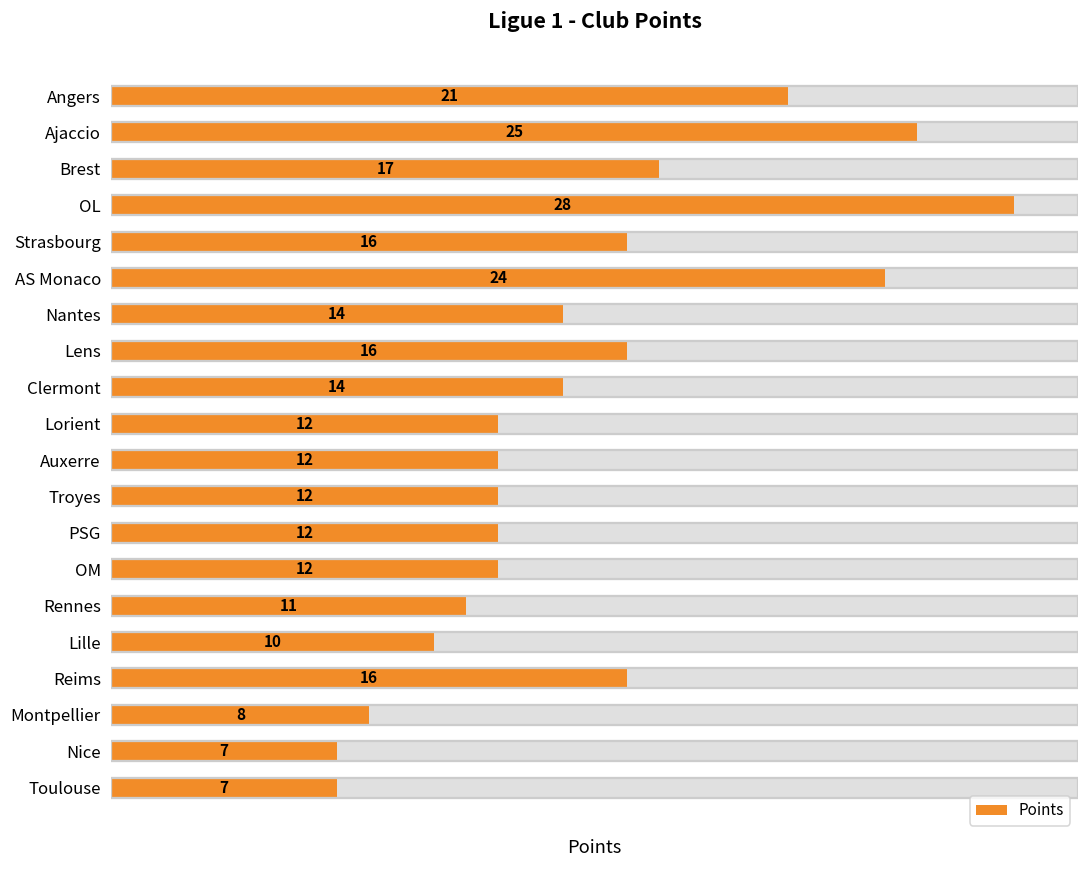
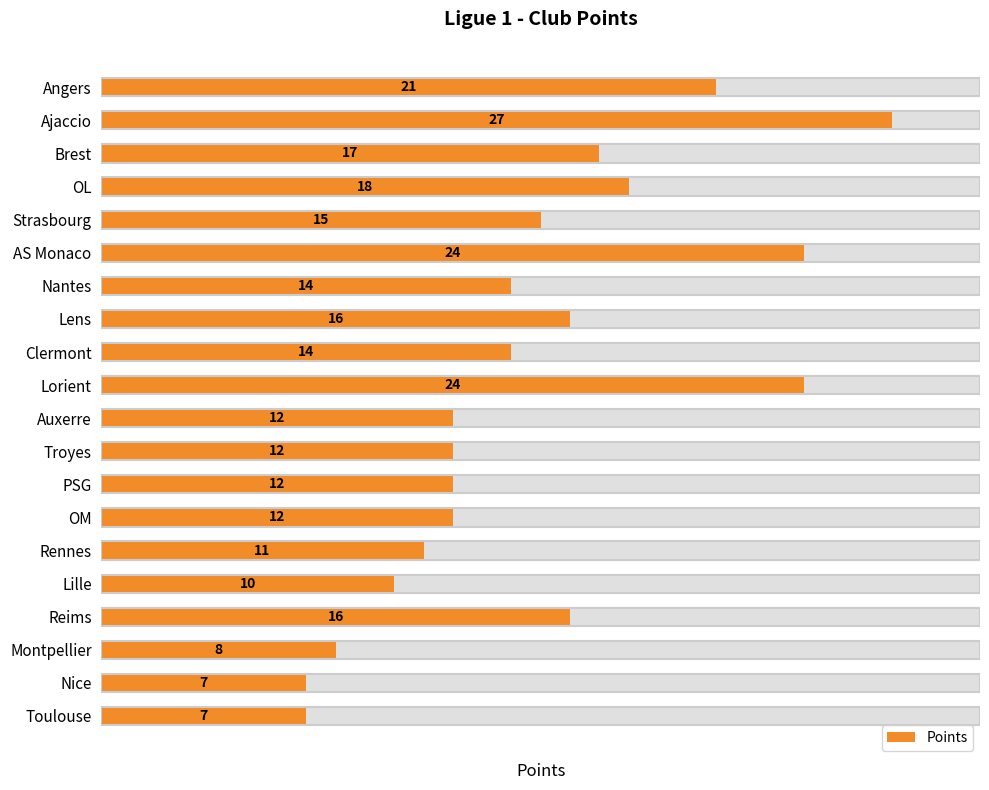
  {
    "Points": {
-     "Ajaccio": 25,
-     "OL": 28,
-     "Strasbourg": 16,
-     "Lorient": 12
+     "Ajaccio": 27,
+     "OL": 18,
+     "Strasbourg": 15,
+     "Lorient": 24
    }
  }
